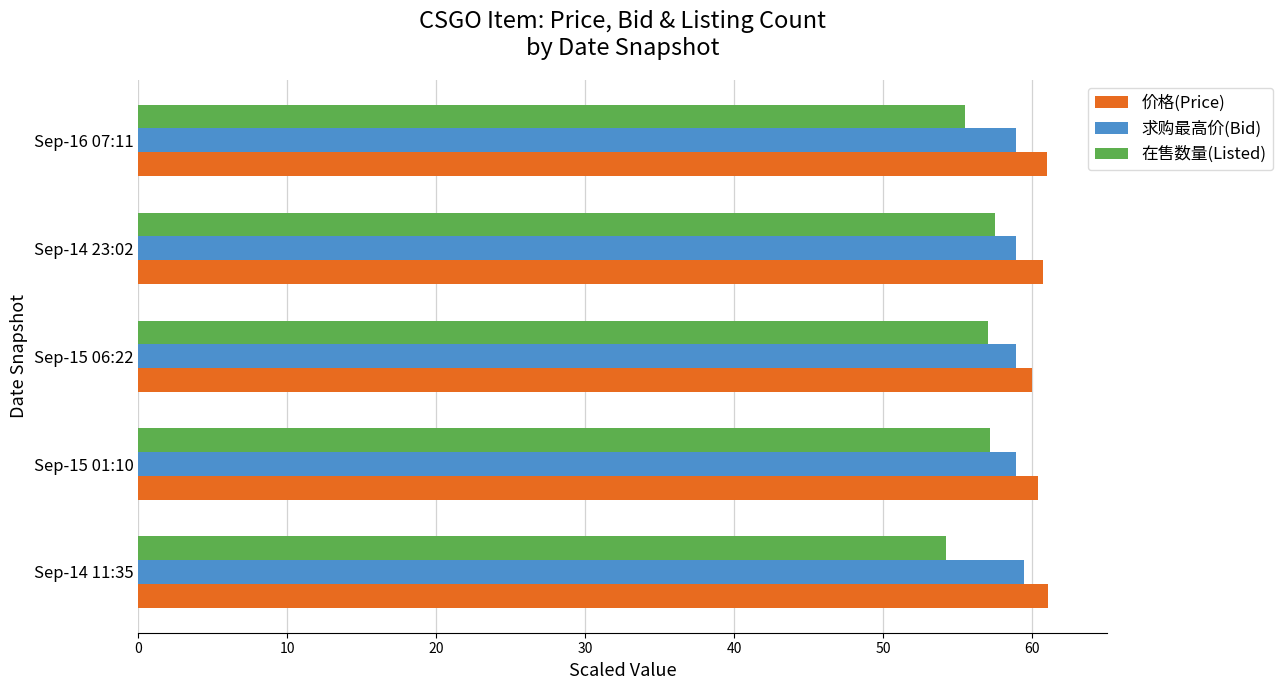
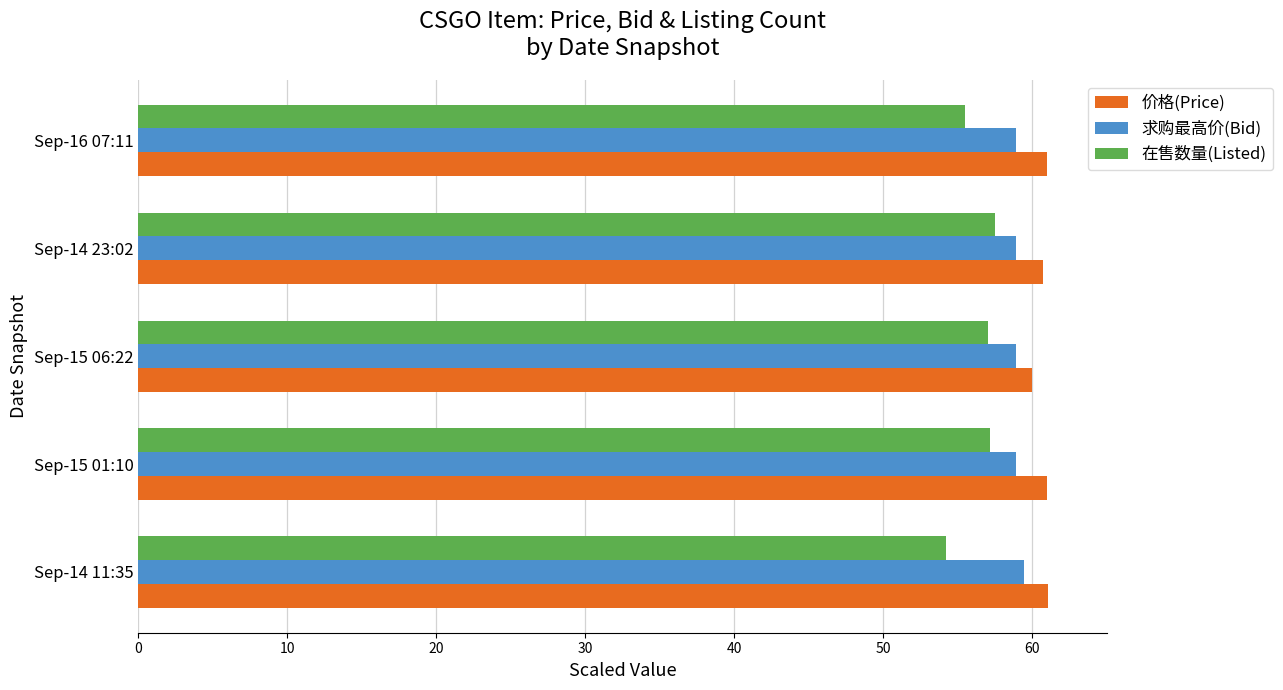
  {
    "价格(Price)": {
      "Sep-16 07:11": 60.9,
      "Sep-14 23:02": 60.7,
      "Sep-15 06:22": 60.0,
-     "Sep-15 01:10": 60.4,
+     "Sep-15 01:10": 60.9,
      "Sep-14 11:35": 61.1
    },
    "求购最高价(Bid)": {
      "Sep-16 07:11": 58.9,
      "Sep-14 23:02": 58.9,
      "Sep-15 06:22": 58.9,
      "Sep-15 01:10": 58.9,
      "Sep-14 11:35": 59.4
    },
    "在售数量(Listed)": {
      "Sep-16 07:11": 55.5,
      "Sep-14 23:02": 57.5,
      "Sep-15 06:22": 57.0,
      "Sep-15 01:10": 57.2,
      "Sep-14 11:35": 54.2
    }
  }
